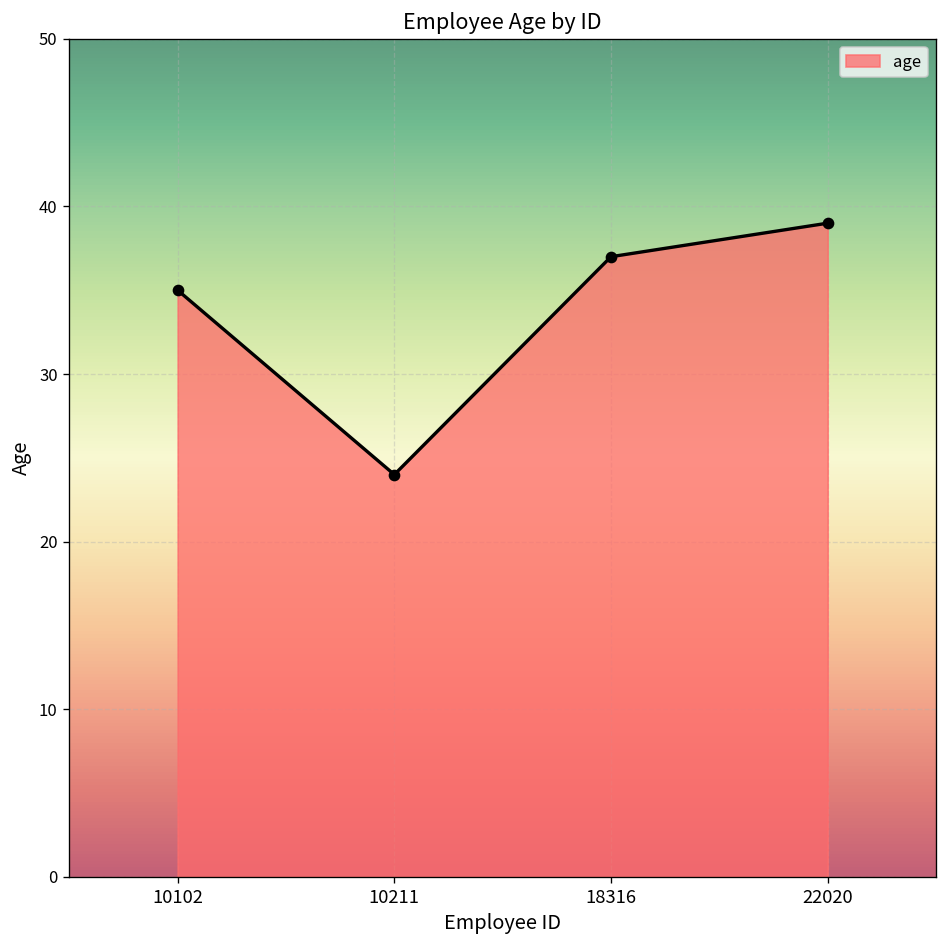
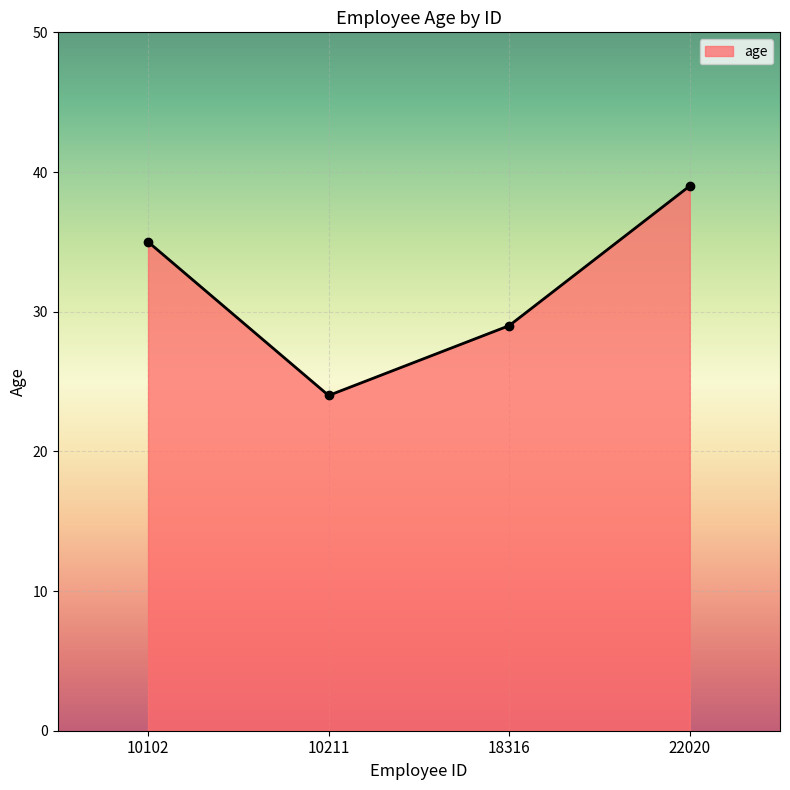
  {
    "10102": 35,
    "10211": 24,
-   "18316": 37,
+   "18316": 29,
    "22020": 39
  }
